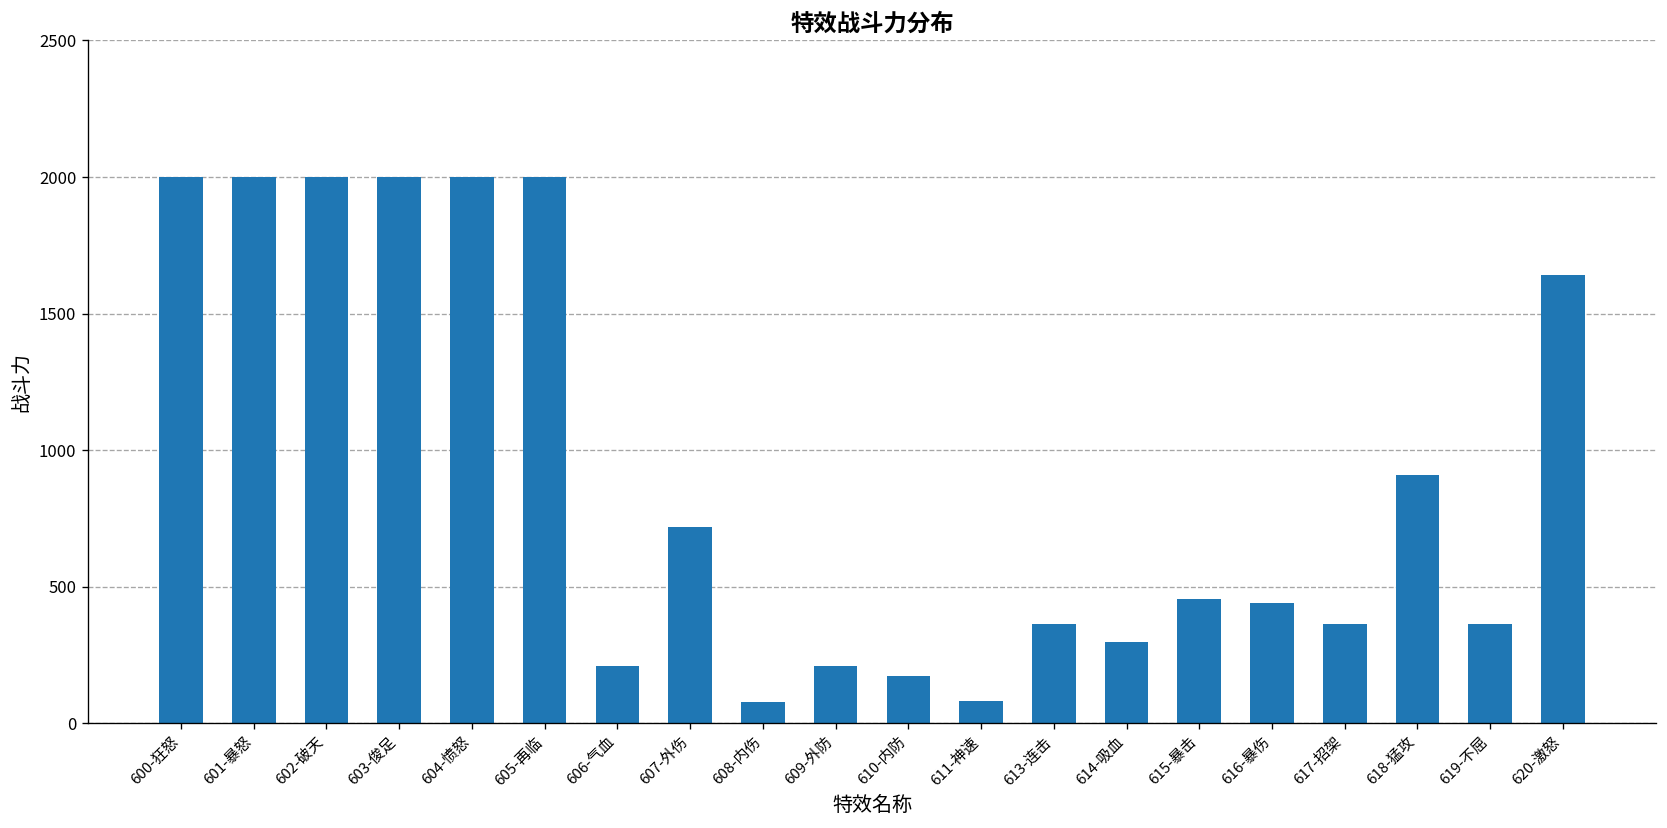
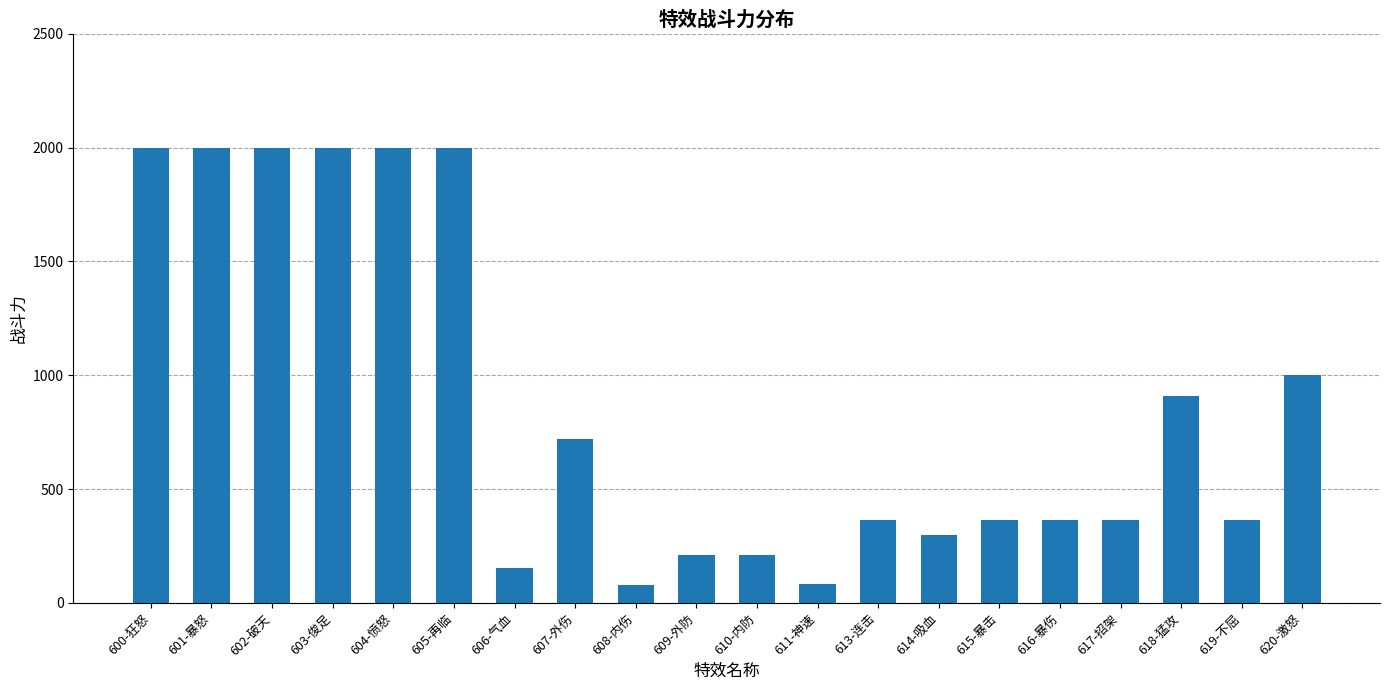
  {
    "600-狂怒": 2000,
    "601-暴怒": 2000,
    "602-破天": 2000,
    "603-俊足": 2000,
    "604-愤怒": 2000,
    "605-再临": 2000,
-   "606-气血": 210,
+   "606-气血": 160,
    "607-外伤": 720,
    "608-内伤": 80,
    "609-外防": 210,
-   "610-内防": 170,
+   "610-内防": 210,
    "611-神速": 80,
    "613-连击": 370,
    "614-吸血": 300,
-   "615-暴击": 460,
-   "616-暴伤": 440,
+   "615-暴击": 370,
+   "616-暴伤": 370,
    "617-招架": 370,
    "618-猛攻": 910,
    "619-不屈": 370,
-   "620-激怒": 1640
+   "620-激怒": 1000
  }
